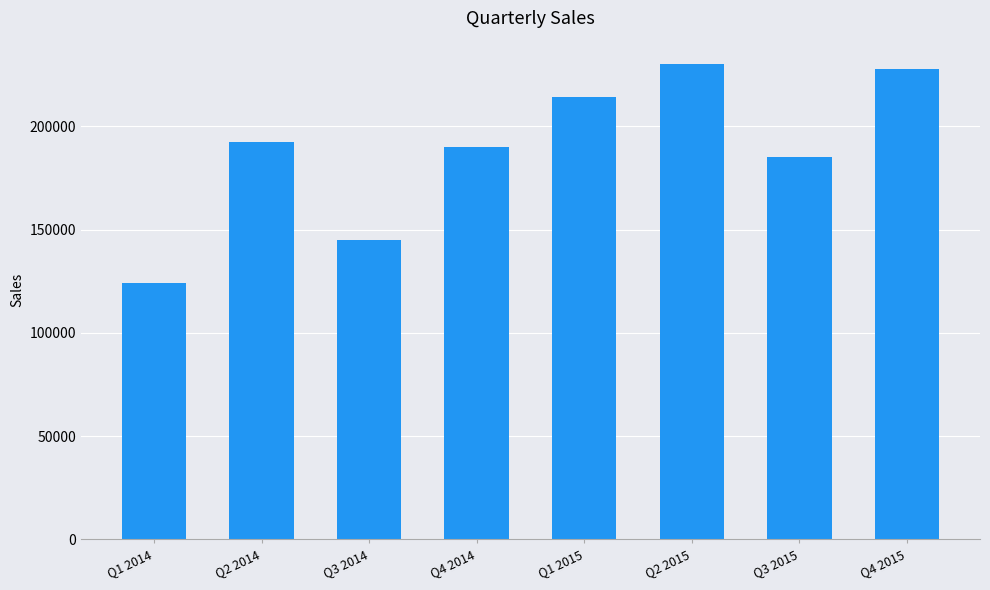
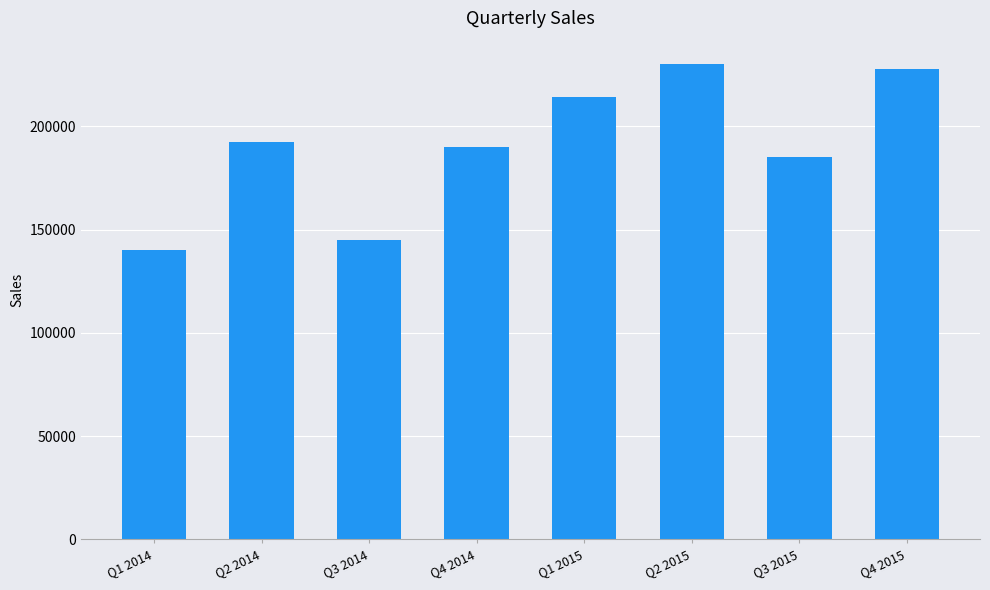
  {
-   "Q1 2014": 124000,
+   "Q1 2014": 140000,
    "Q2 2014": 192000,
    "Q3 2014": 145000,
    "Q4 2014": 190000,
    "Q1 2015": 214000,
    "Q2 2015": 230000,
    "Q3 2015": 185000,
    "Q4 2015": 228000
  }
